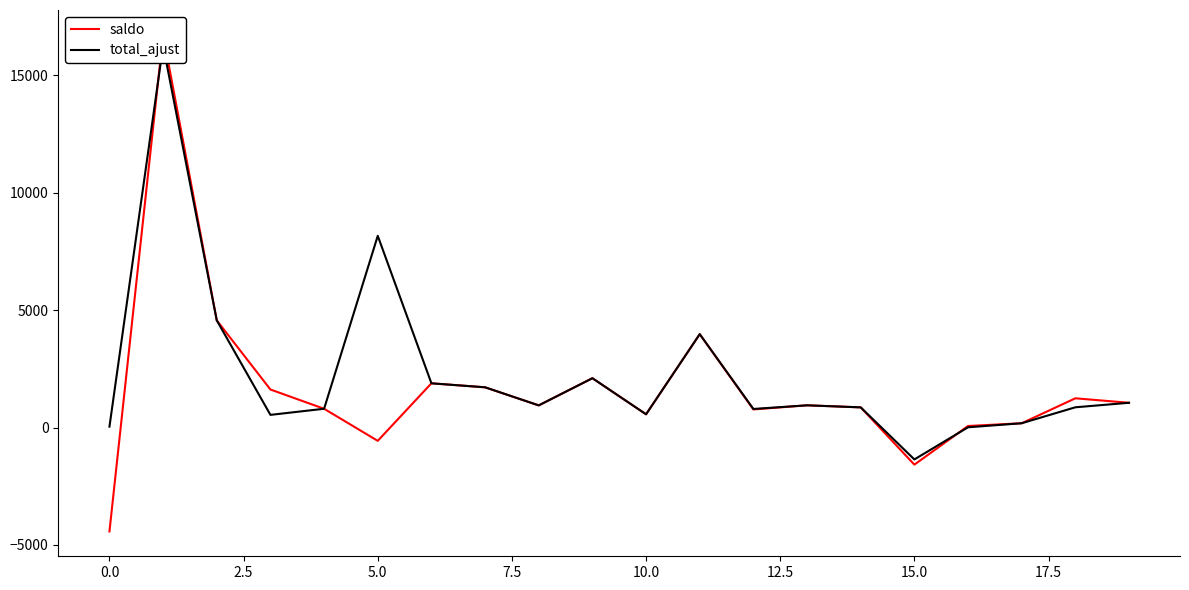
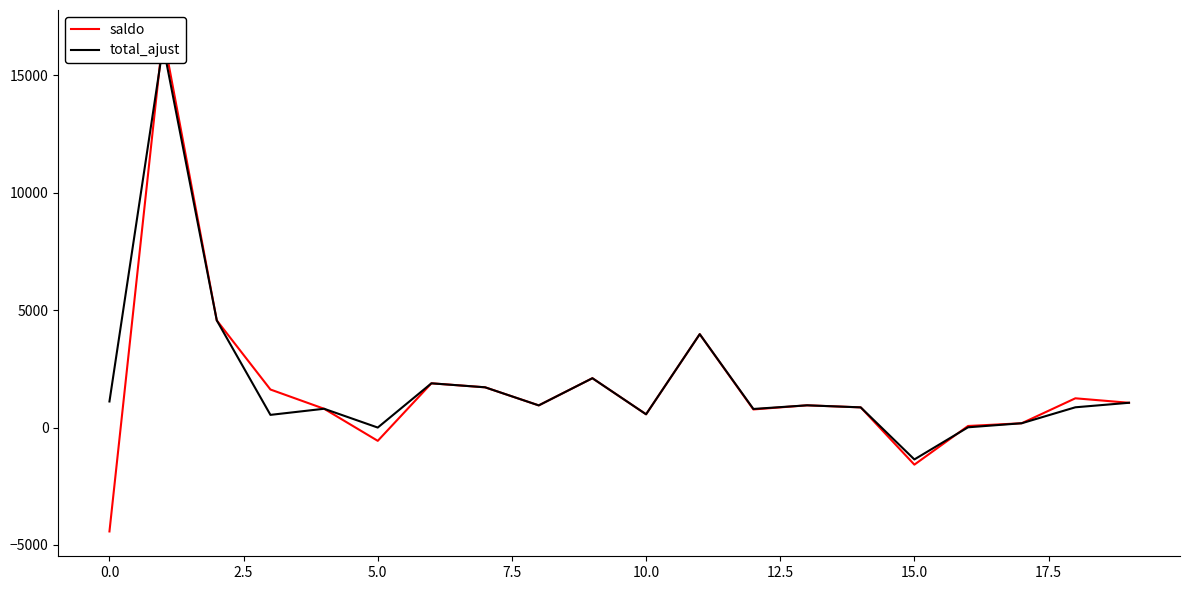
  {
    "saldo": {
      "0.0": -4400,
      "5.0": -600,
      "15.0": -1600
    },
    "total_ajust": {
-     "0.0": 0,
-     "5.0": 8200,
+     "0.0": 1100,
+     "5.0": 0,
      "15.0": -1400
    }
  }
